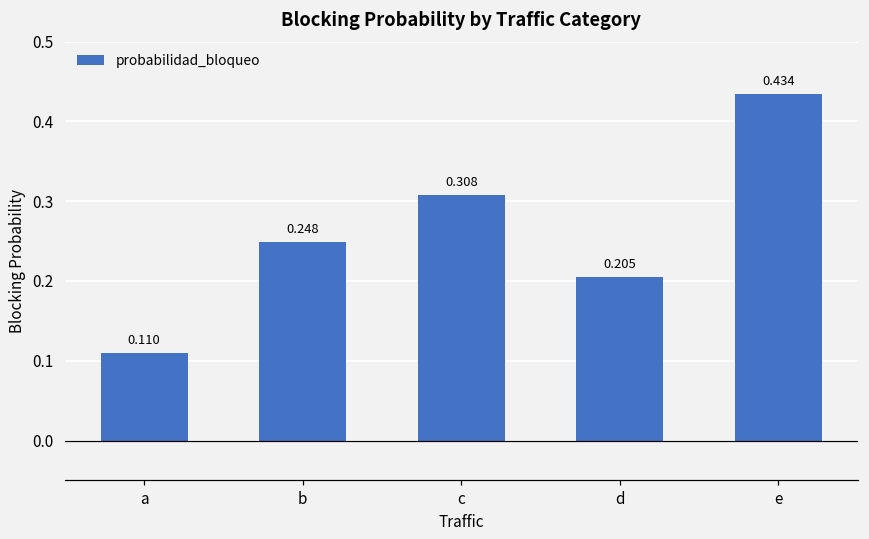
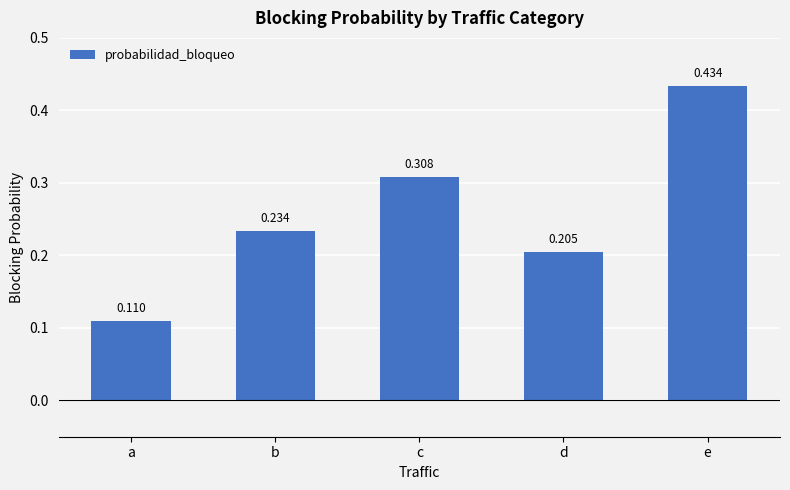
  {
    "a": 0.110,
-   "b": 0.248,
+   "b": 0.234,
    "c": 0.308,
    "d": 0.205,
    "e": 0.434
  }
